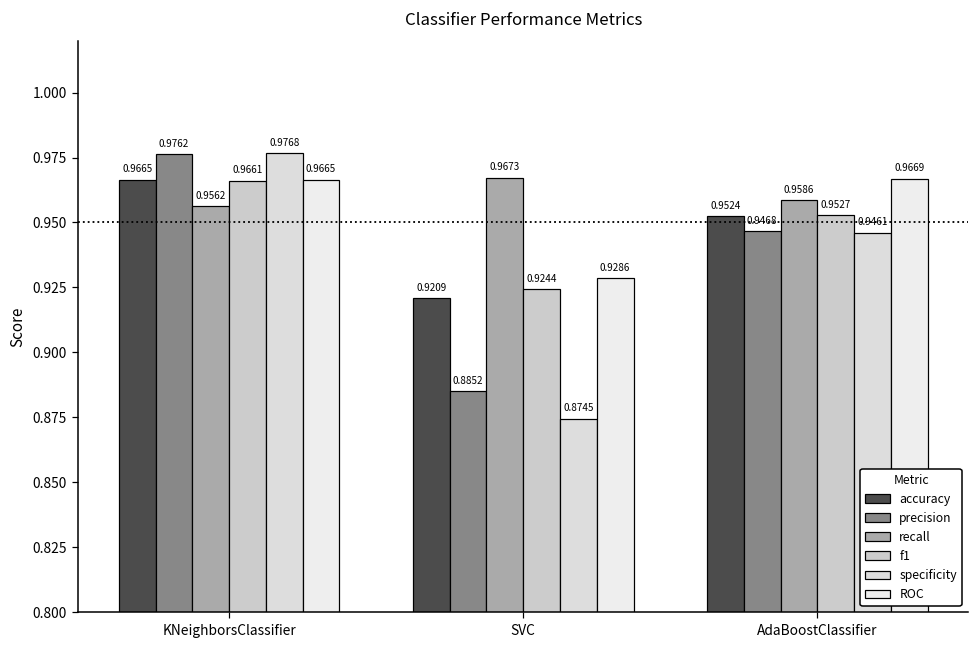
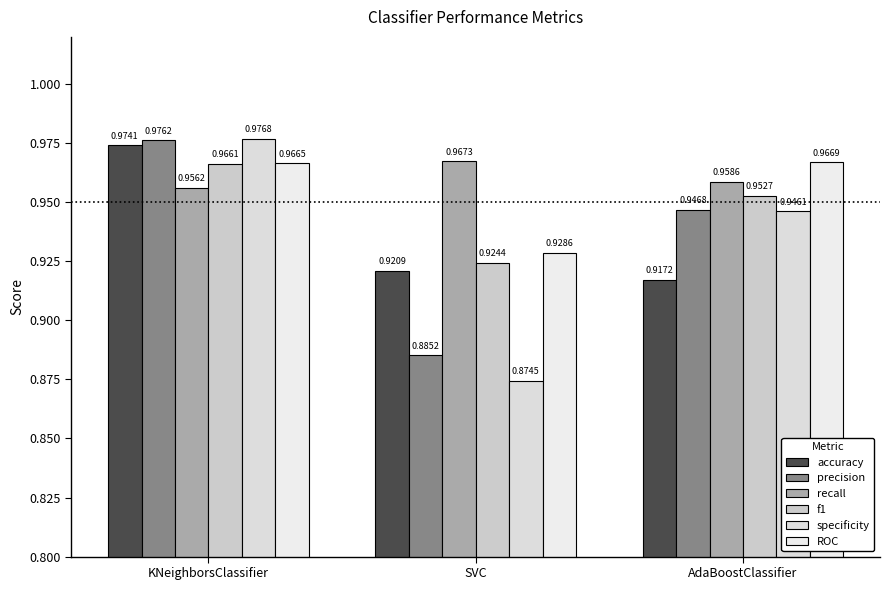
  {
    "accuracy": {
-     "KNeighborsClassifier": 0.9665,
+     "KNeighborsClassifier": 0.9741,
      "SVC": 0.9209,
-     "AdaBoostClassifier": 0.9524
+     "AdaBoostClassifier": 0.9172
    }
  }
